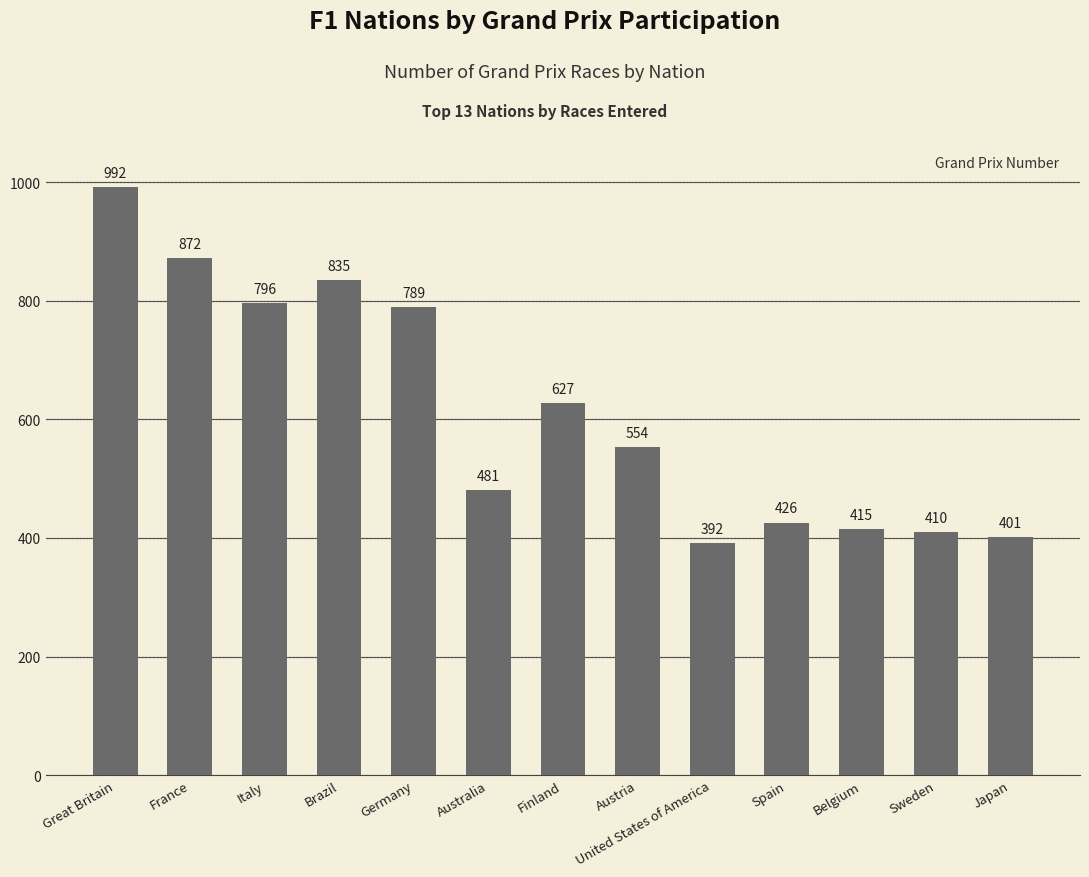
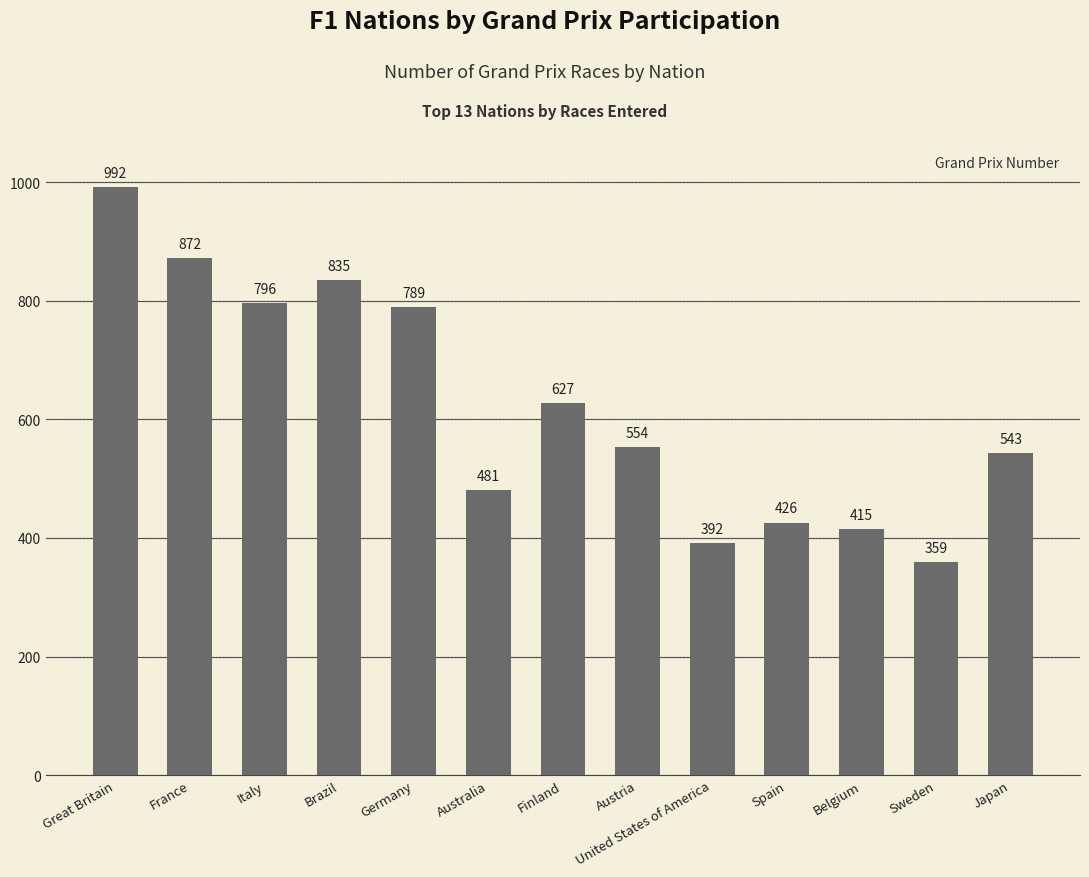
  {
    "Great Britain": 992,
    "France": 872,
    "Italy": 796,
    "Brazil": 835,
    "Germany": 789,
    "Australia": 481,
    "Finland": 627,
    "Austria": 554,
    "United States of America": 392,
    "Spain": 426,
    "Belgium": 415,
-   "Sweden": 410,
-   "Japan": 401
+   "Sweden": 359,
+   "Japan": 543
  }
